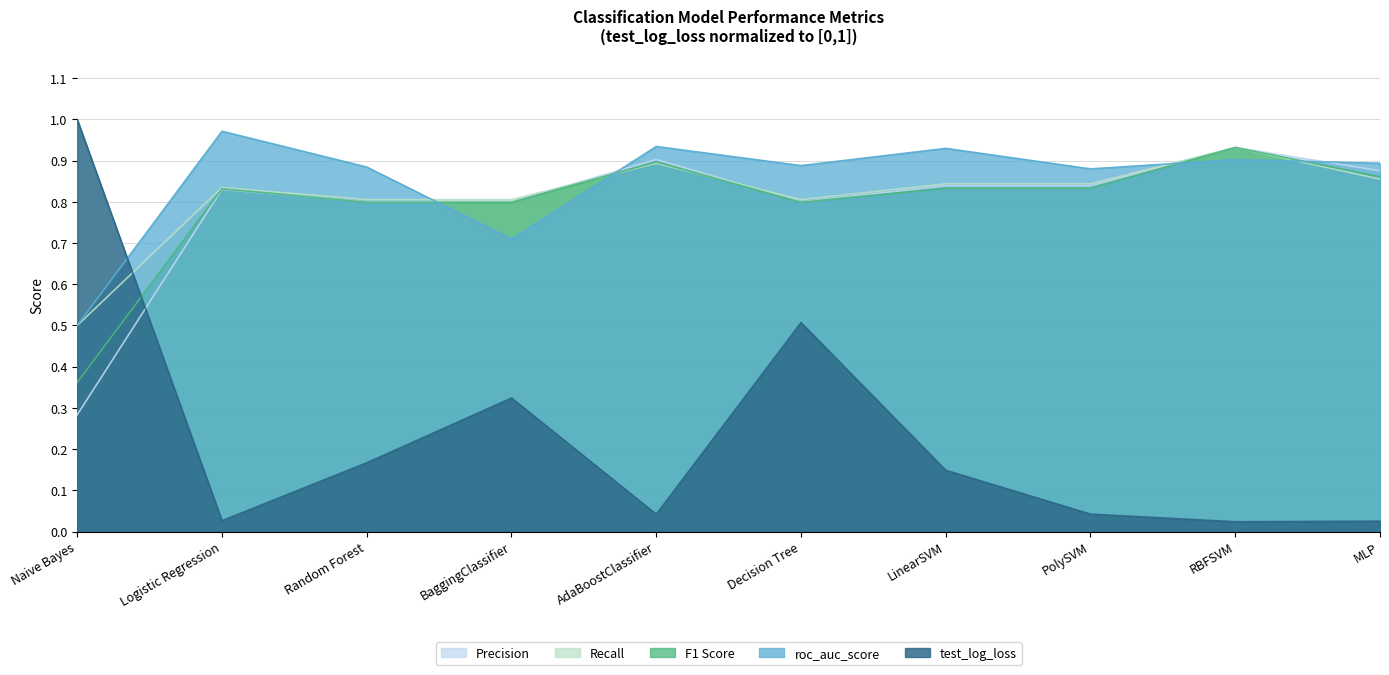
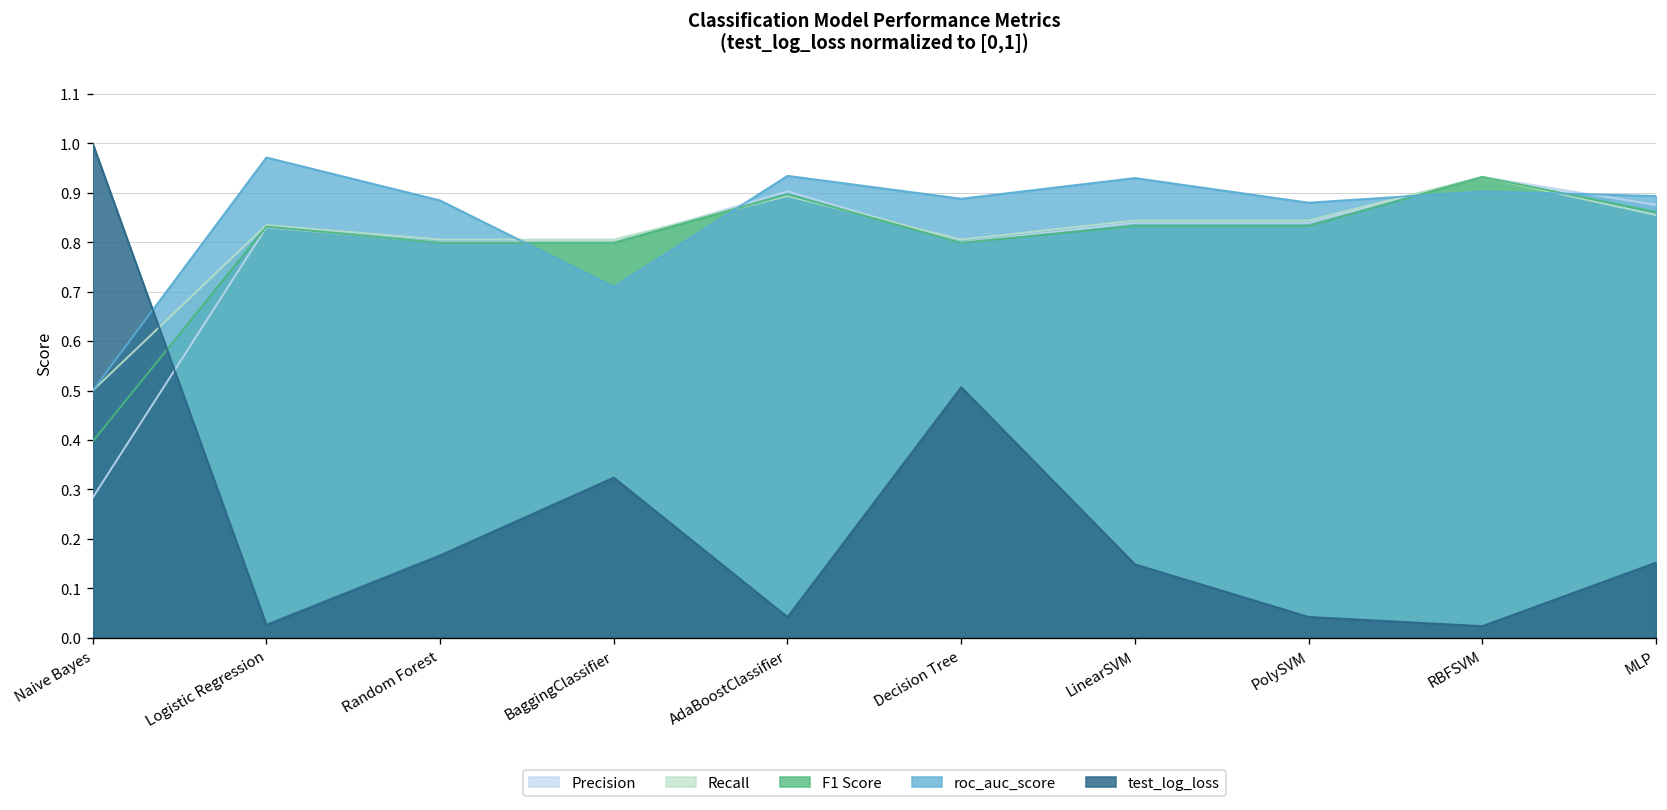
  {
    "F1 Score": {
-     "Naive Bayes": 0.36
+     "Naive Bayes": 0.40
    },
    "roc_auc_score": {
      "Logistic Regression": 0.97,
      "Random Forest": 0.88,
      "BaggingClassifier": 0.71,
      "AdaBoostClassifier": 0.93,
      "Decision Tree": 0.89,
      "LinearSVM": 0.93,
      "PolySVM": 0.88,
      "RBFSVM": 0.90,
      "MLP": 0.89
    },
    "test_log_loss": {
      "Naive Bayes": 1.00,
      "Logistic Regression": 0.03,
      "Random Forest": 0.17,
      "BaggingClassifier": 0.32,
      "AdaBoostClassifier": 0.04,
      "Decision Tree": 0.51,
      "LinearSVM": 0.15,
      "PolySVM": 0.04,
      "RBFSVM": 0.02,
-     "MLP": 0.03
+     "MLP": 0.15
    }
  }
